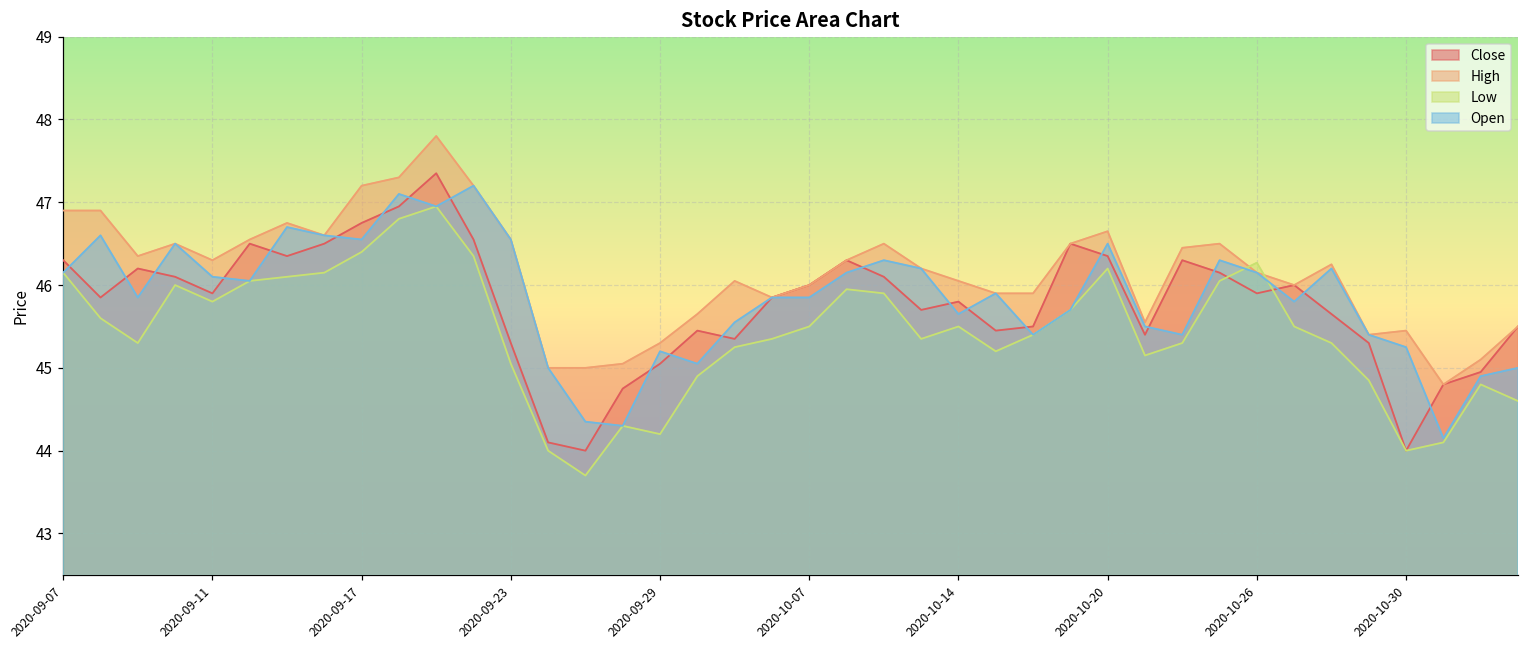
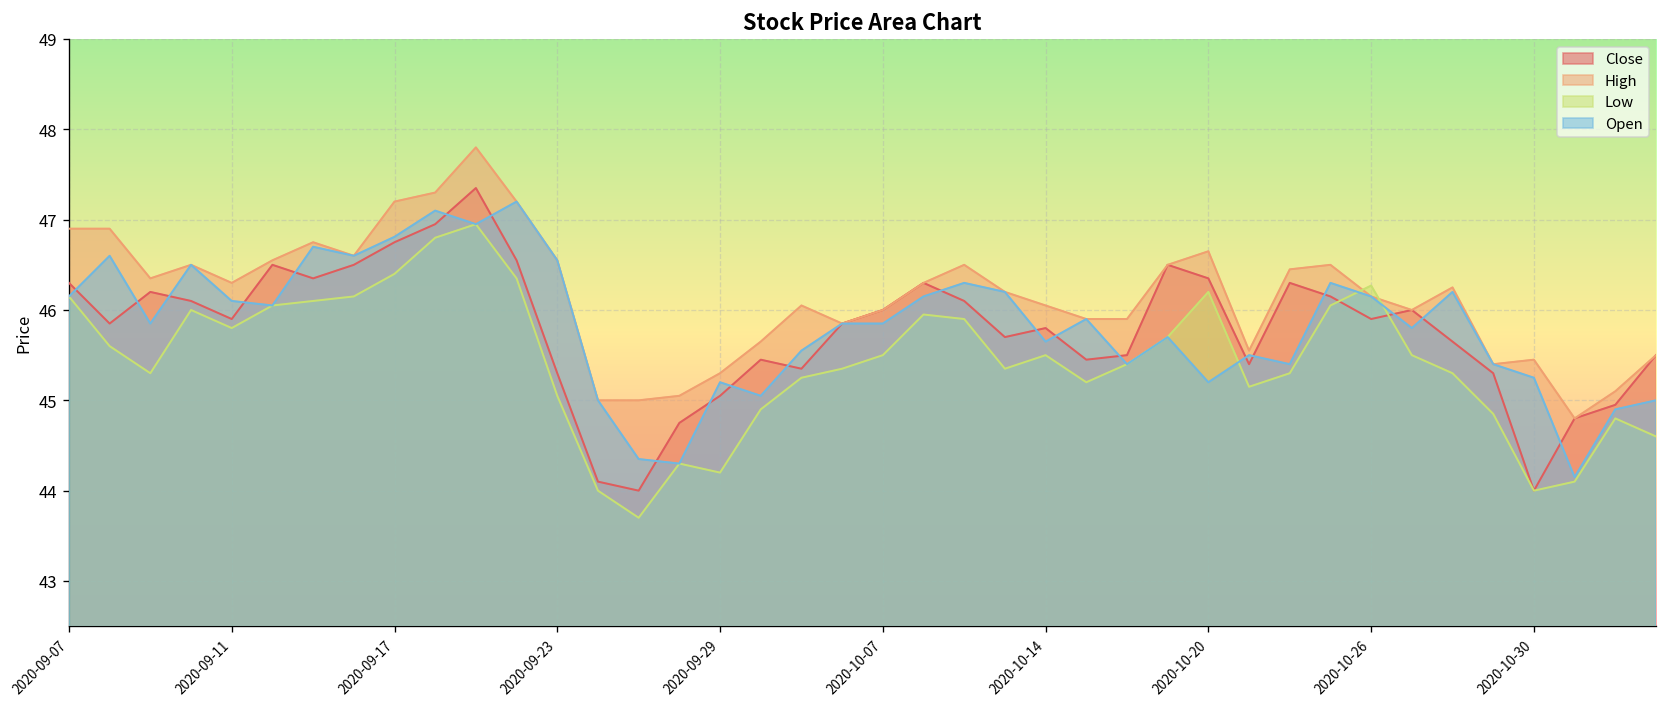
  {
    "Low": {
      "2020-09-11": 45.8,
      "2020-09-17": 46.4,
      "2020-09-23": 45.1,
      "2020-09-29": 44.2,
      "2020-10-07": 45.5,
      "2020-10-14": 45.5,
      "2020-10-20": 46.2,
      "2020-10-26": 46.3
    },
    "Open": {
      "2020-09-11": 46.1,
-     "2020-09-17": 46.6,
+     "2020-09-17": 46.8,
      "2020-09-29": 45.2,
      "2020-10-07": 45.9,
      "2020-10-14": 45.7,
-     "2020-10-20": 46.5,
+     "2020-10-20": 45.2,
      "2020-10-30": 45.3
    }
  }
